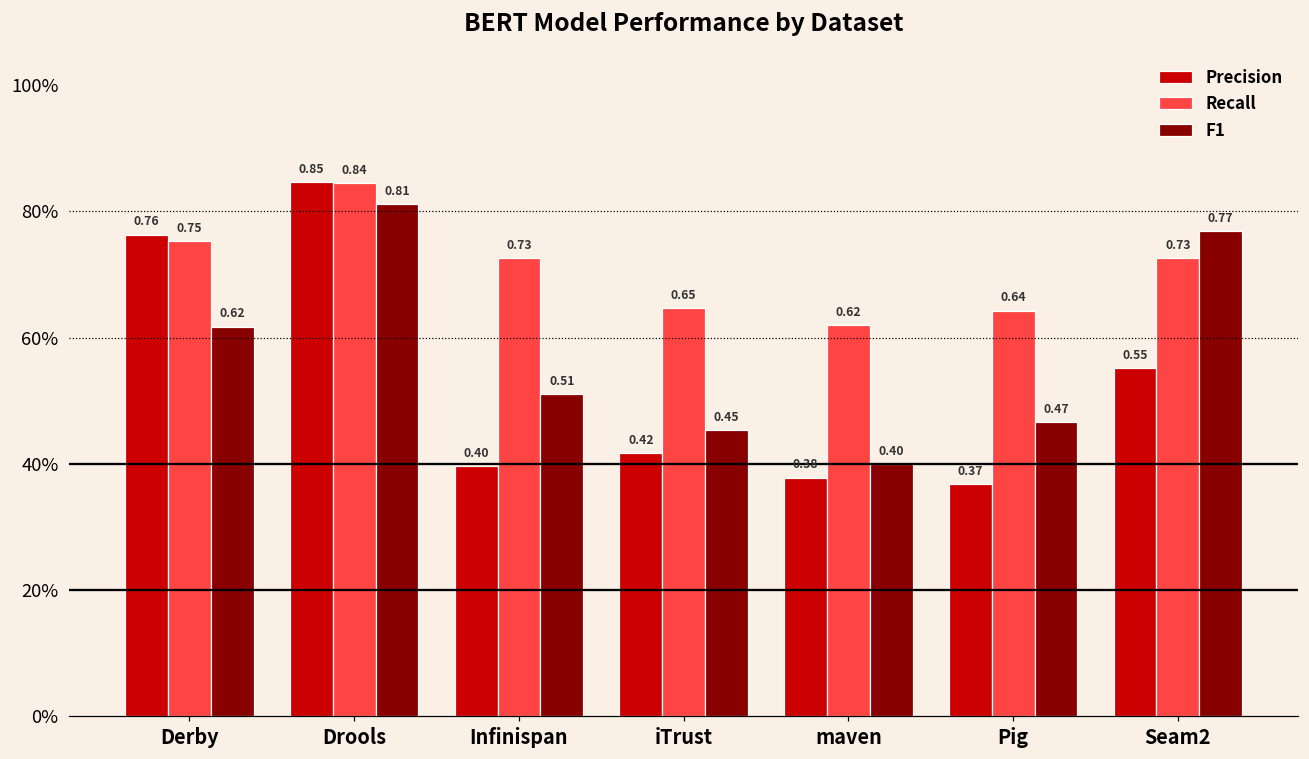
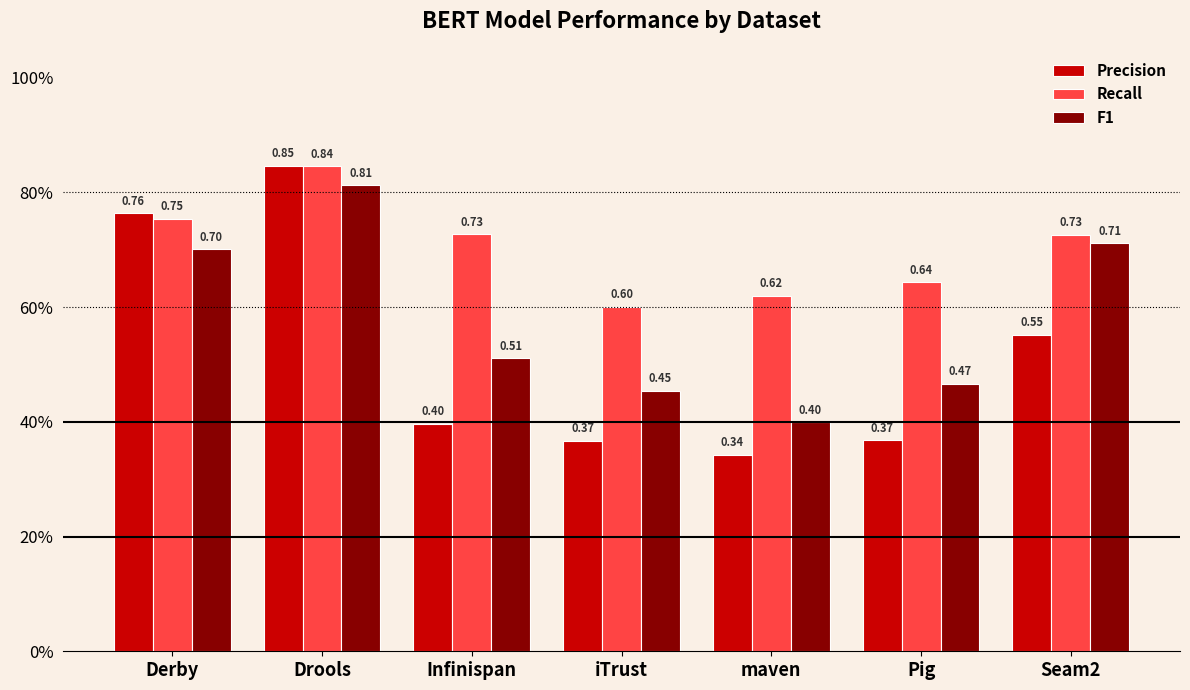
  {
    "Precision": {
      "Derby": 0.76,
      "Drools": 0.85,
      "Infinispan": 0.40,
-     "iTrust": 0.42,
-     "maven": 0.38,
+     "iTrust": 0.37,
+     "maven": 0.34,
      "Pig": 0.37,
      "Seam2": 0.55
    },
    "Recall": {
      "Derby": 0.75,
      "Drools": 0.84,
      "Infinispan": 0.73,
-     "iTrust": 0.65,
+     "iTrust": 0.60,
      "maven": 0.62,
      "Pig": 0.64,
      "Seam2": 0.73
    },
    "F1": {
-     "Derby": 0.62,
+     "Derby": 0.70,
      "Drools": 0.81,
      "Infinispan": 0.51,
      "iTrust": 0.45,
      "maven": 0.40,
      "Pig": 0.47,
-     "Seam2": 0.77
+     "Seam2": 0.71
    }
  }
